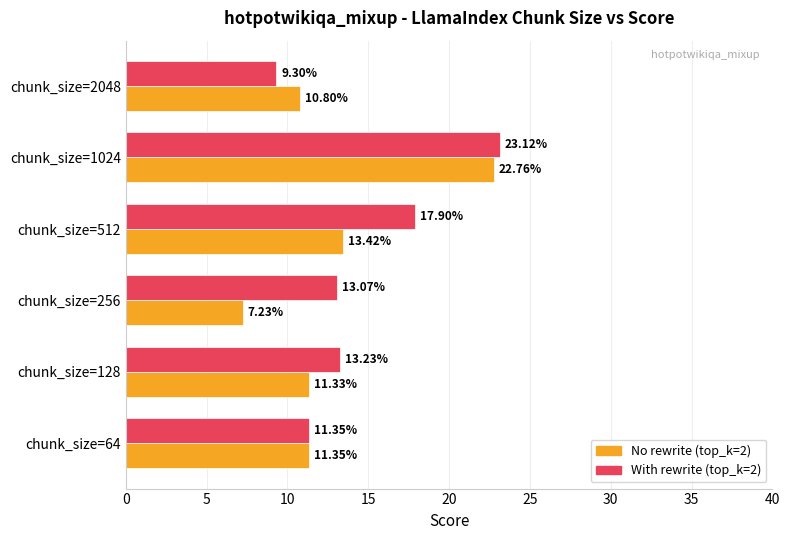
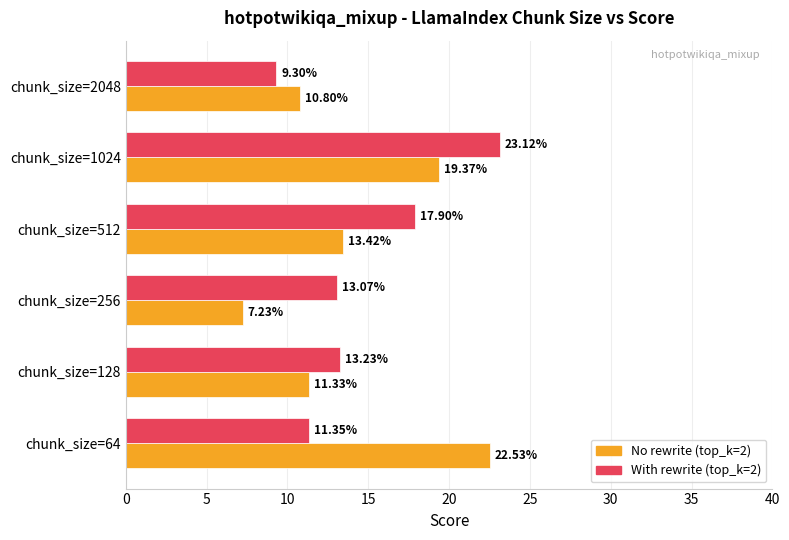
  {
    "No rewrite (top_k=2)": {
      "chunk_size=2048": "10.80%",
-     "chunk_size=1024": "22.76%",
+     "chunk_size=1024": "19.37%",
      "chunk_size=512": "13.42%",
      "chunk_size=256": "7.23%",
      "chunk_size=128": "11.33%",
-     "chunk_size=64": "11.35%"
+     "chunk_size=64": "22.53%"
    },
    "With rewrite (top_k=2)": {
      "chunk_size=2048": "9.30%",
      "chunk_size=1024": "23.12%",
      "chunk_size=512": "17.90%",
      "chunk_size=256": "13.07%",
      "chunk_size=128": "13.23%",
      "chunk_size=64": "11.35%"
    }
  }
